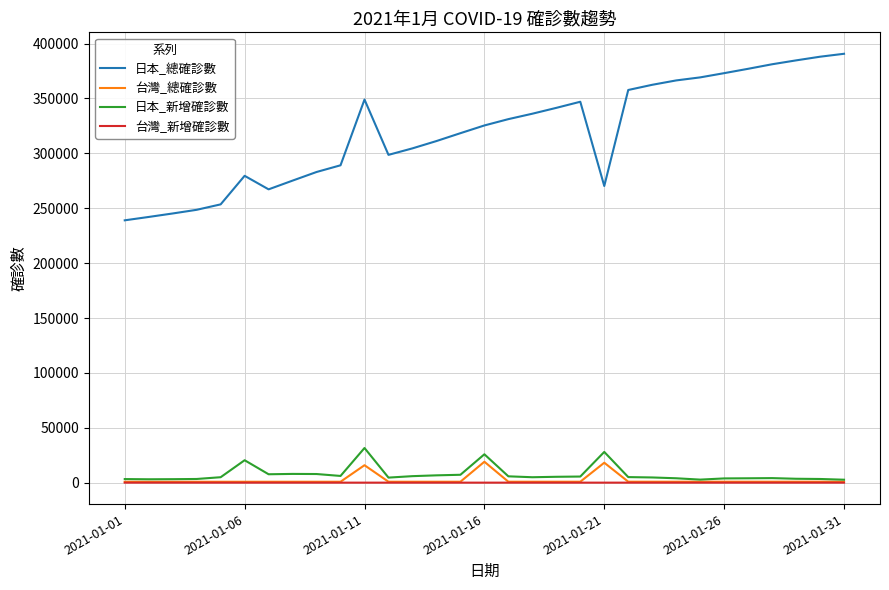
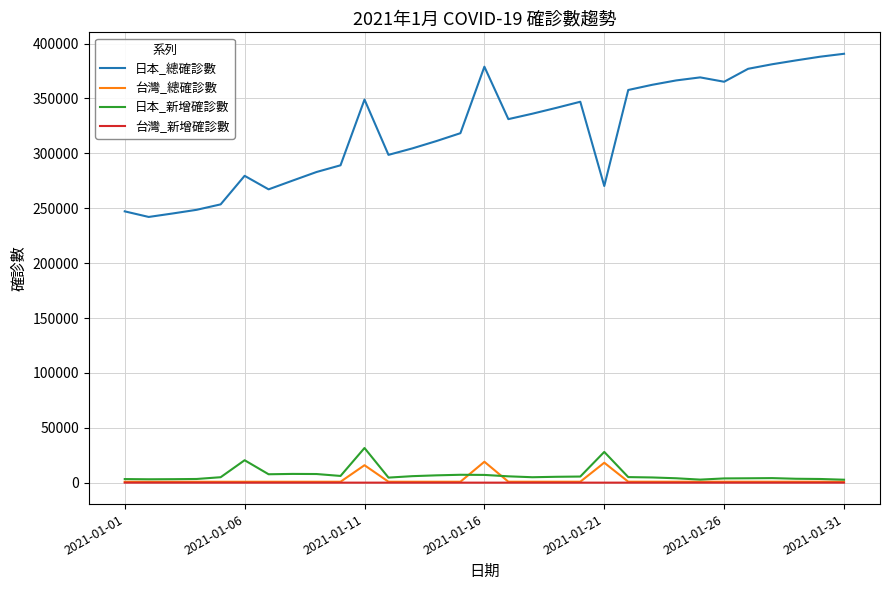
  {
    "日本_總確診數": {
-     "2021-01-01": 239000,
+     "2021-01-01": 247000,
      "2021-01-06": 280000,
      "2021-01-11": 349000,
-     "2021-01-16": 325000,
+     "2021-01-16": 379000,
      "2021-01-21": 270000,
-     "2021-01-26": 373000,
+     "2021-01-26": 365000,
      "2021-01-31": 391000
    },
    "台灣_總確診數": {
      "2021-01-11": 16000,
      "2021-01-16": 19000,
      "2021-01-21": 18000
    },
    "日本_新增確診數": {
      "2021-01-01": 3000,
      "2021-01-06": 20000,
      "2021-01-11": 32000,
-     "2021-01-16": 26000,
+     "2021-01-16": 7000,
      "2021-01-21": 28000,
      "2021-01-26": 4000
    },
    "台灣_新增確診數": {
      "2021-01-11": 0,
      "2021-01-16": 0,
      "2021-01-21": 0
    }
  }
